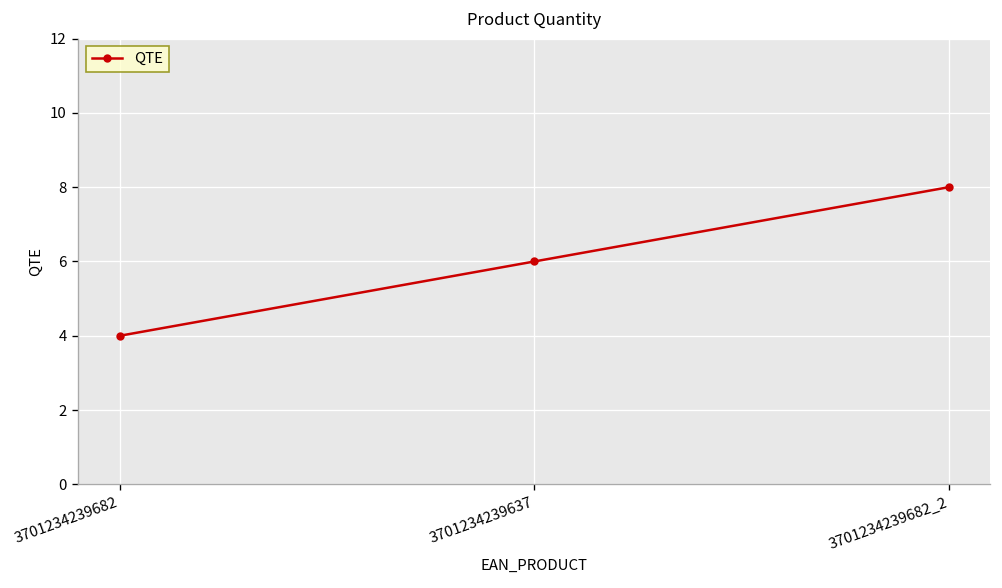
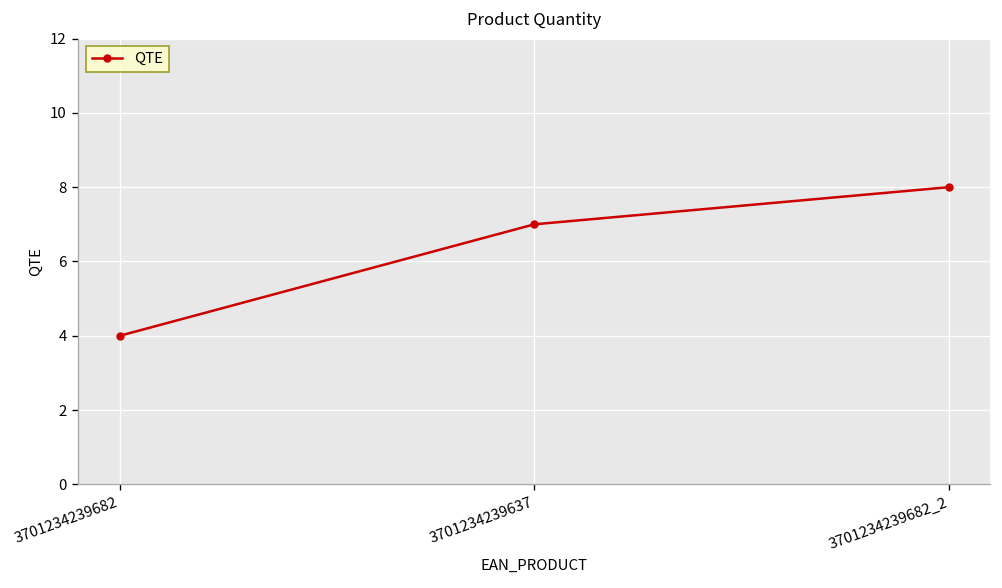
  {
    "3701234239682": 4,
-   "3701234239637": 6,
+   "3701234239637": 7,
    "3701234239682_2": 8
  }
